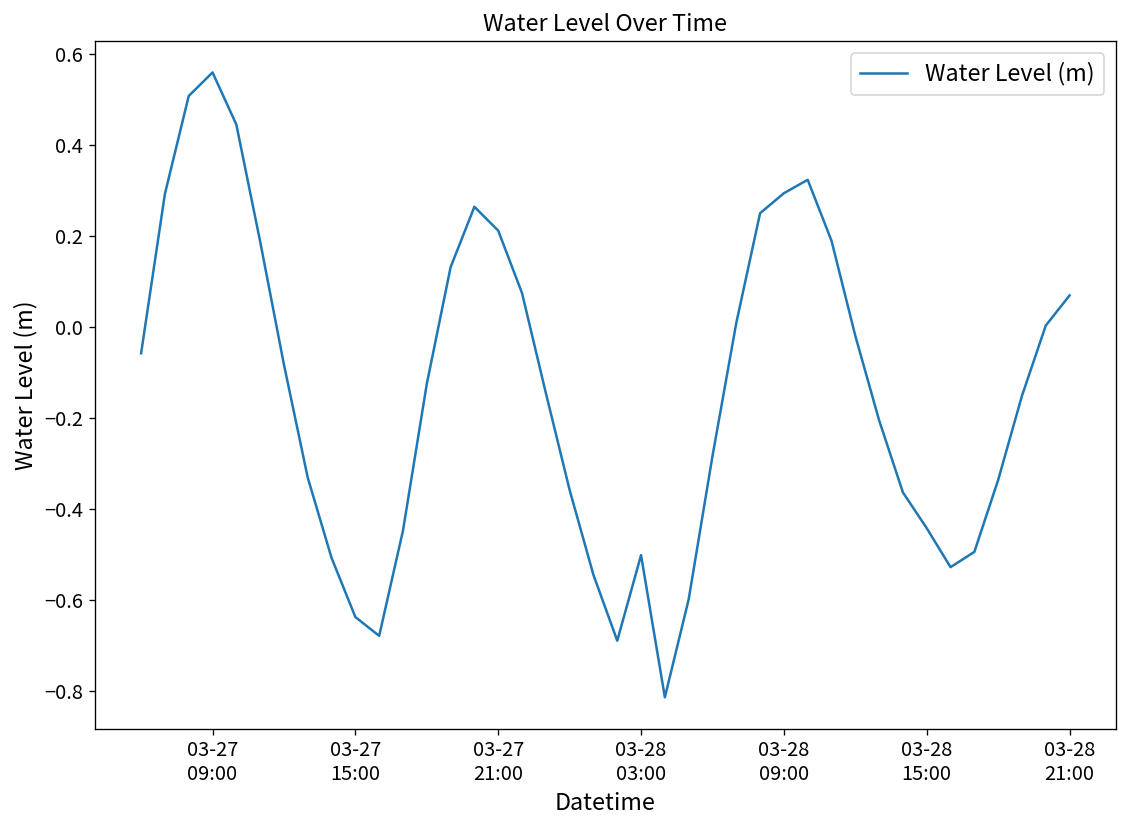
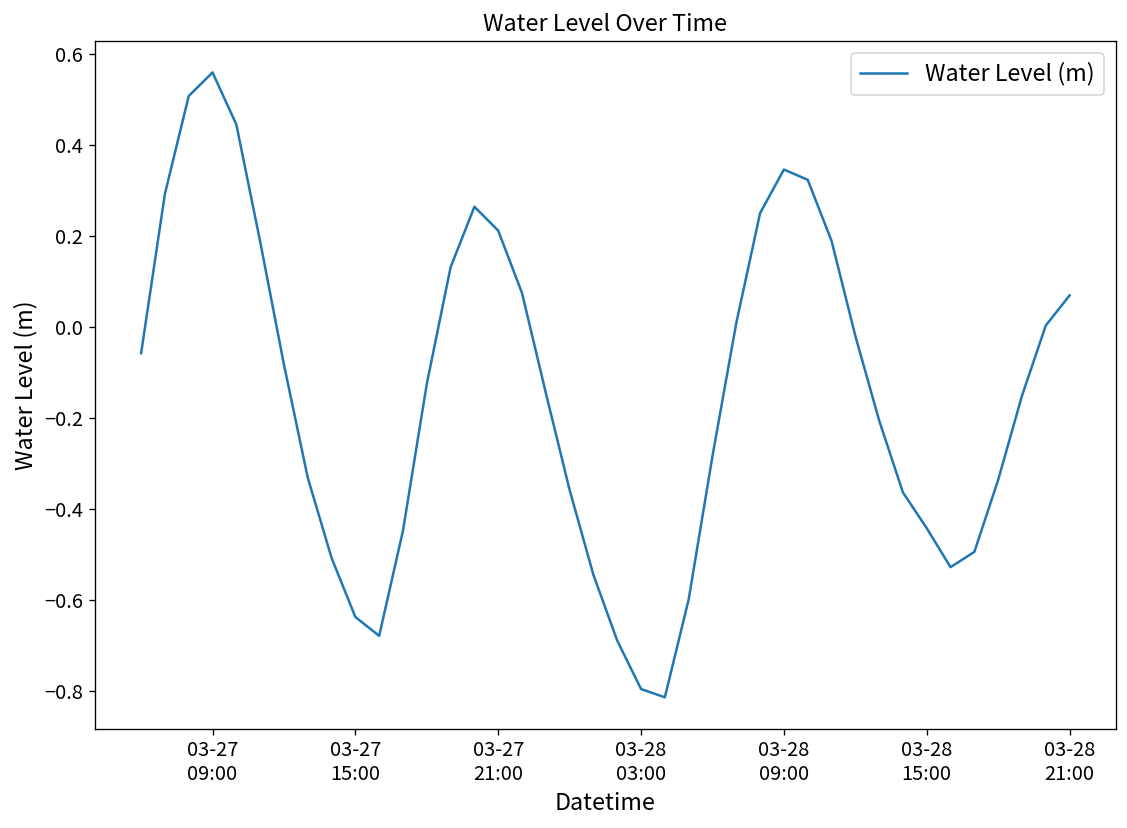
  {
    "03-27 09:00": 0.56,
    "03-27 15:00": -0.64,
    "03-27 21:00": 0.21,
-   "03-28 03:00": -0.50,
-   "03-28 09:00": 0.29,
+   "03-28 03:00": -0.79,
+   "03-28 09:00": 0.35,
    "03-28 15:00": -0.44,
    "03-28 21:00": 0.07
  }
